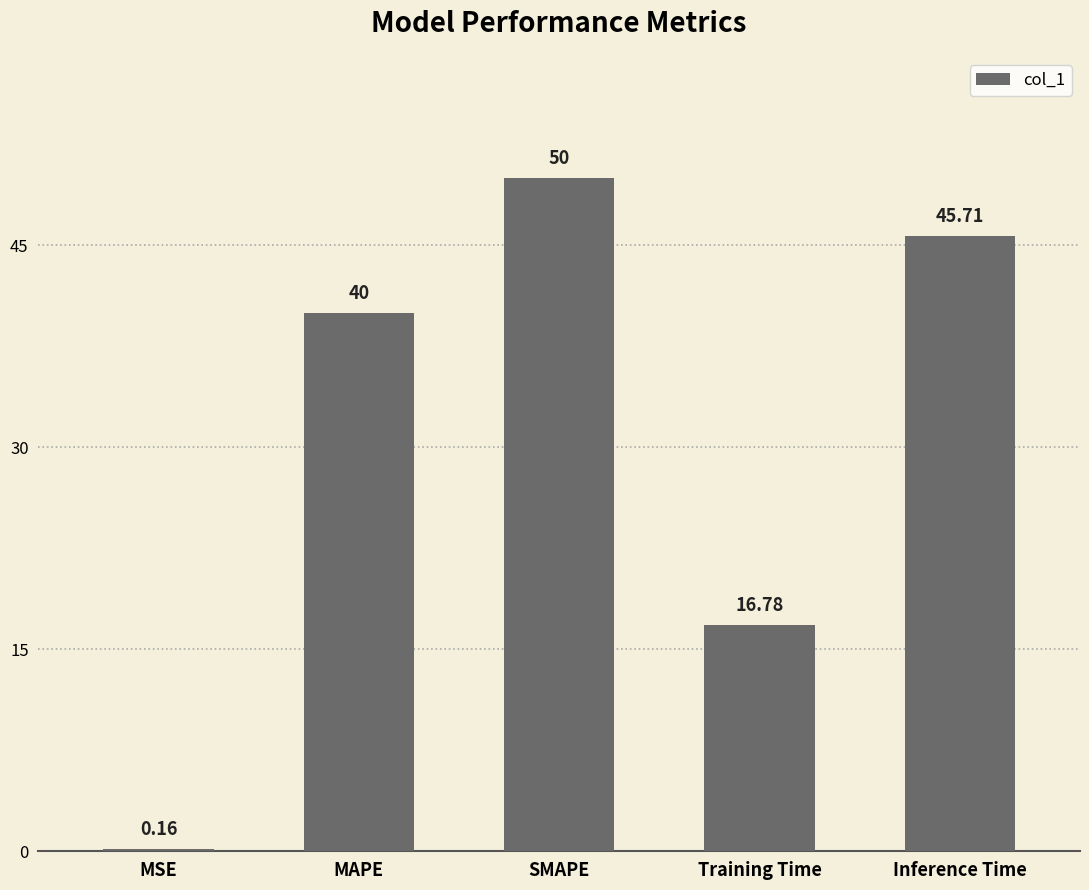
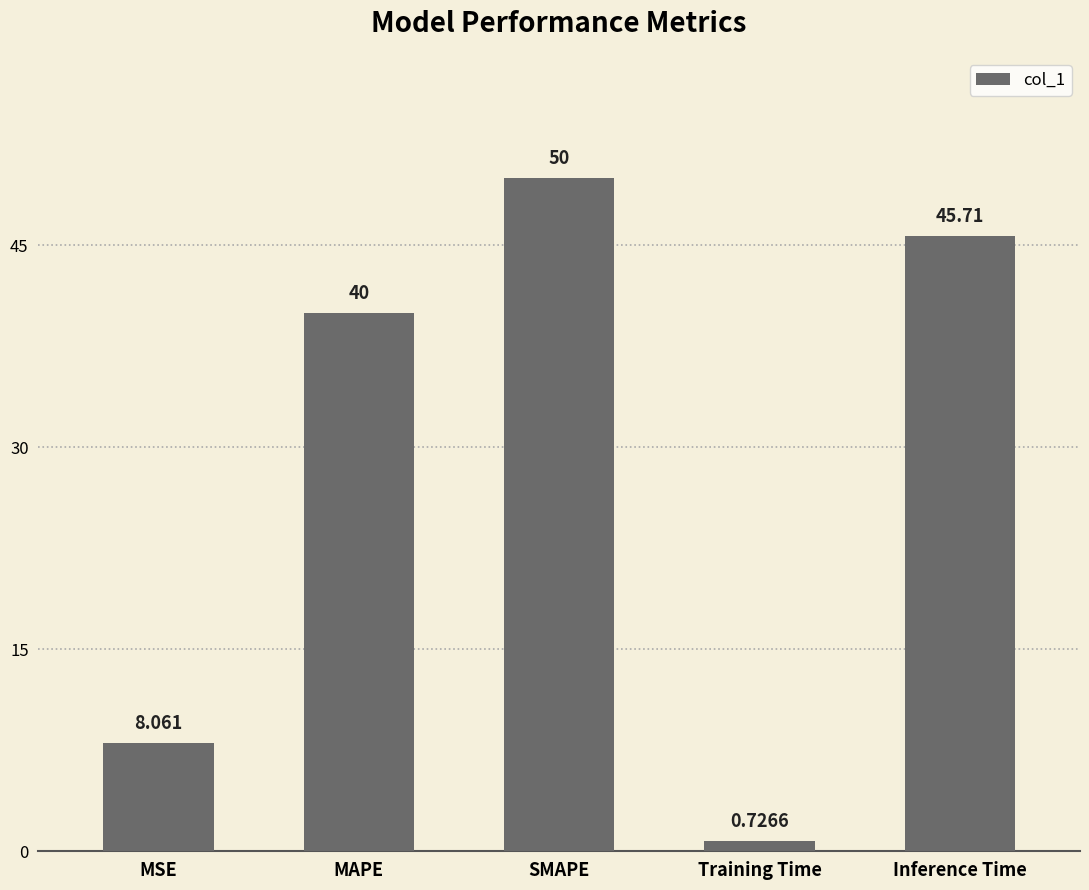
  {
-   "MSE": 0.16,
+   "MSE": 8.061,
    "MAPE": 40,
    "SMAPE": 50,
-   "Training Time": 16.78,
+   "Training Time": 0.7266,
    "Inference Time": 45.71
  }
